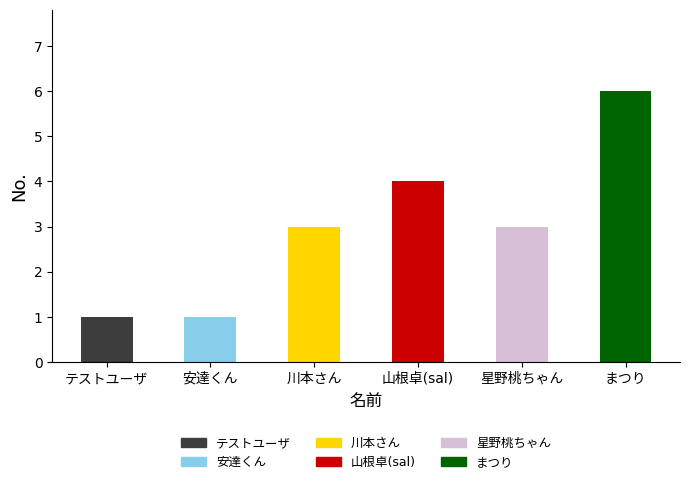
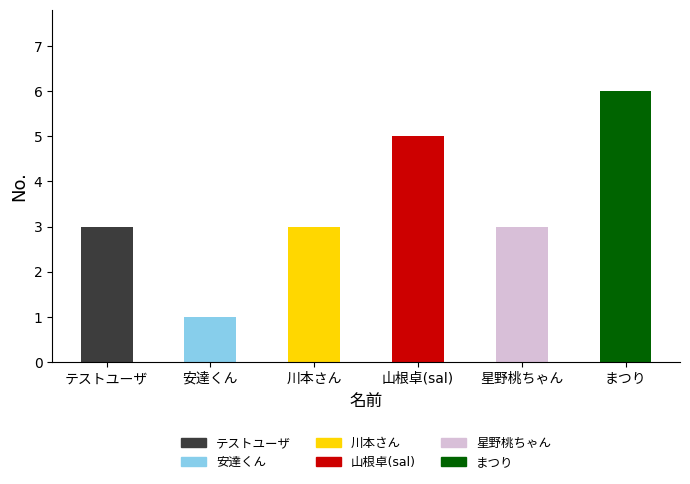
  {
-   "テストユーザ": 1,
+   "テストユーザ": 3,
    "安達くん": 1,
    "川本さん": 3,
-   "山根卓(sal)": 4,
+   "山根卓(sal)": 5,
    "星野桃ちゃん": 3,
    "まつり": 6
  }
